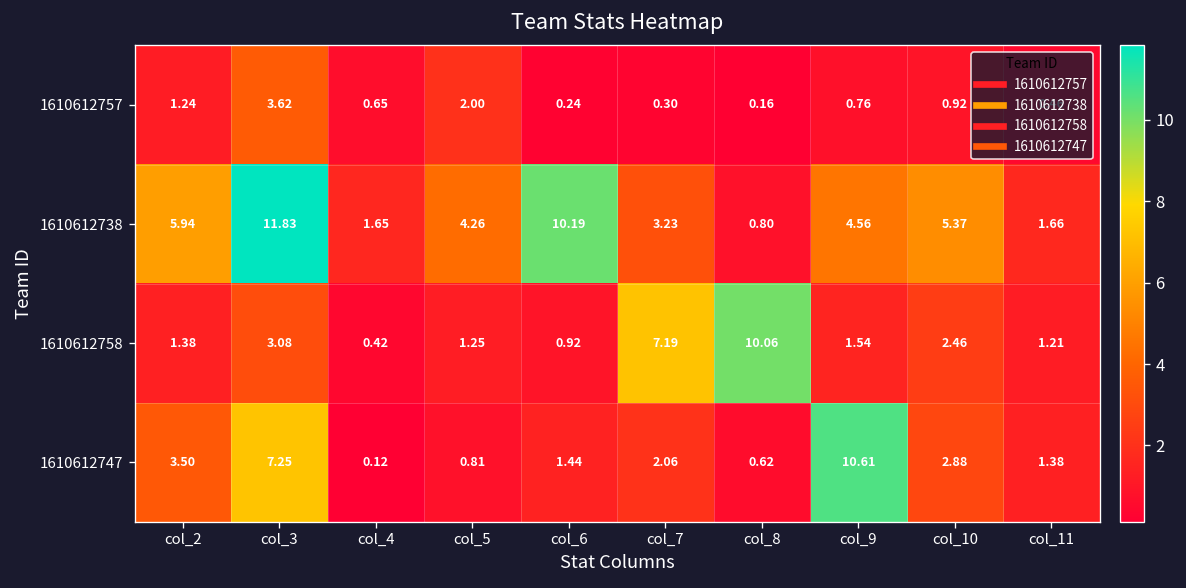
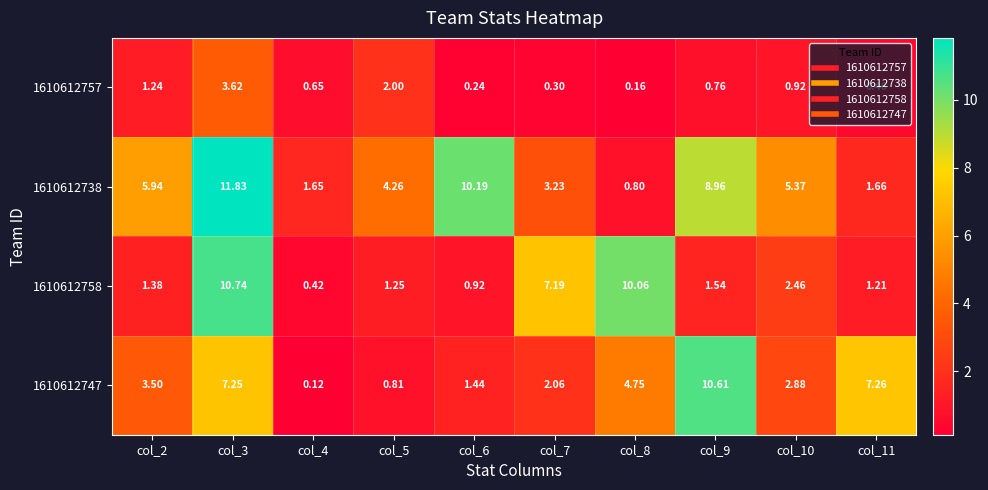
  {
    "1610612757": {
      "col_2": 1.24,
      "col_3": 3.62,
      "col_4": 0.65,
      "col_5": 2.00,
      "col_6": 0.24,
      "col_7": 0.30,
      "col_8": 0.16,
      "col_9": 0.76,
      "col_10": 0.92
    },
    "1610612738": {
      "col_2": 5.94,
      "col_3": 11.83,
      "col_4": 1.65,
      "col_5": 4.26,
      "col_6": 10.19,
      "col_7": 3.23,
      "col_8": 0.80,
-     "col_9": 4.56,
+     "col_9": 8.96,
      "col_10": 5.37,
      "col_11": 1.66
    },
    "1610612758": {
      "col_2": 1.38,
-     "col_3": 3.08,
+     "col_3": 10.74,
      "col_4": 0.42,
      "col_5": 1.25,
      "col_6": 0.92,
      "col_7": 7.19,
      "col_8": 10.06,
      "col_9": 1.54,
      "col_10": 2.46,
      "col_11": 1.21
    },
    "1610612747": {
      "col_2": 3.50,
      "col_3": 7.25,
      "col_4": 0.12,
      "col_5": 0.81,
      "col_6": 1.44,
      "col_7": 2.06,
-     "col_8": 0.62,
+     "col_8": 4.75,
      "col_9": 10.61,
      "col_10": 2.88,
-     "col_11": 1.38
+     "col_11": 7.26
    }
  }
